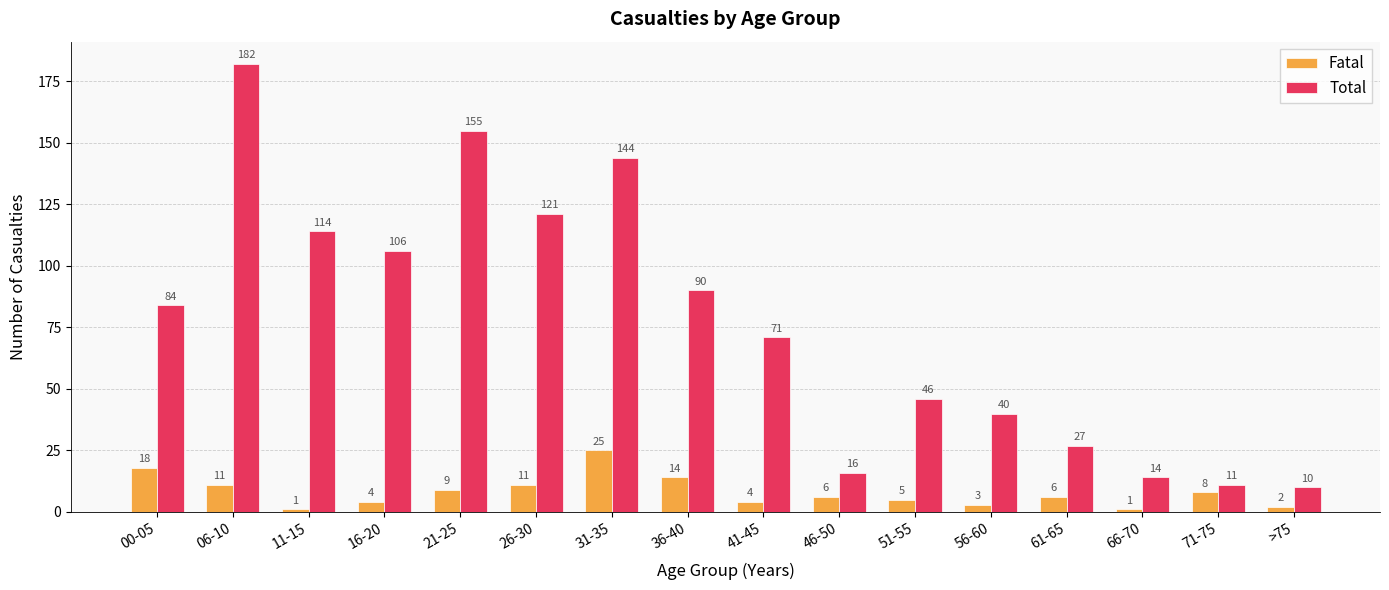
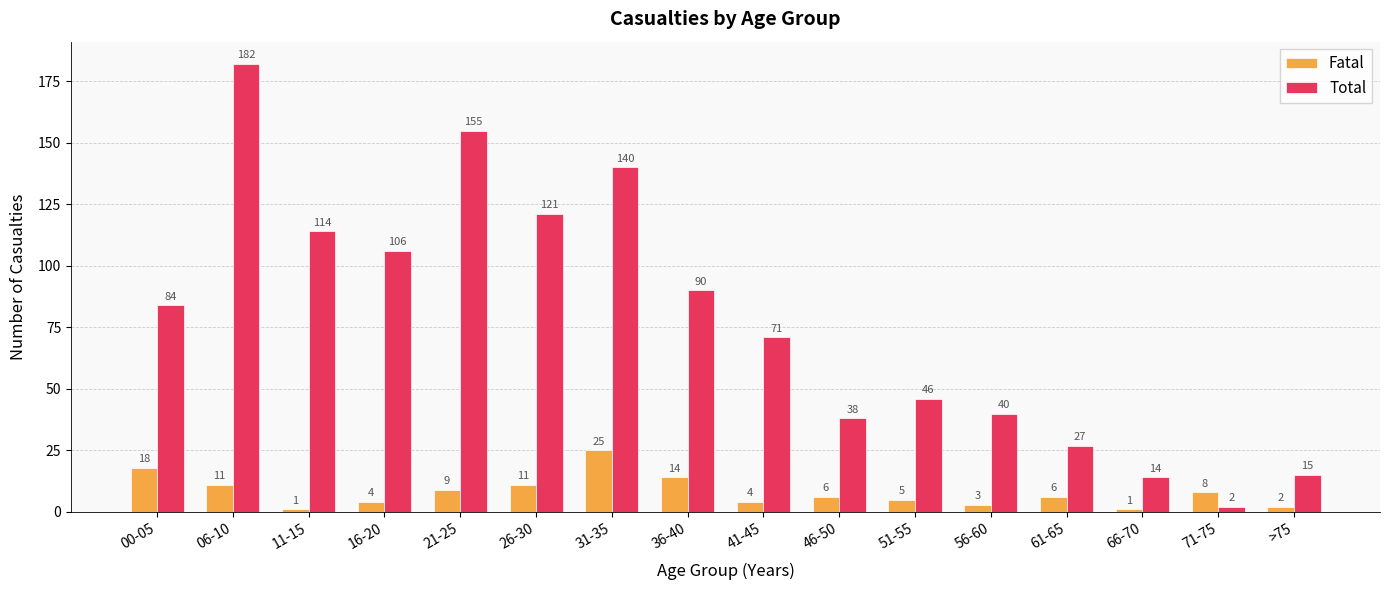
  {
    "Fatal": {
      "00-05": 18,
      "06-10": 11,
      "11-15": 1,
      "16-20": 4,
      "21-25": 9,
      "26-30": 11,
      "31-35": 25,
      "36-40": 14,
      "41-45": 4,
      "46-50": 6,
      "51-55": 5,
      "56-60": 3,
      "61-65": 6,
      "66-70": 1,
      "71-75": 8,
      ">75": 2
    },
    "Total": {
      "00-05": 84,
      "06-10": 182,
      "11-15": 114,
      "16-20": 106,
      "21-25": 155,
      "26-30": 121,
-     "31-35": 144,
+     "31-35": 140,
      "36-40": 90,
      "41-45": 71,
-     "46-50": 16,
+     "46-50": 38,
      "51-55": 46,
      "56-60": 40,
      "61-65": 27,
      "66-70": 14,
-     "71-75": 11,
-     ">75": 10
+     "71-75": 2,
+     ">75": 15
    }
  }
